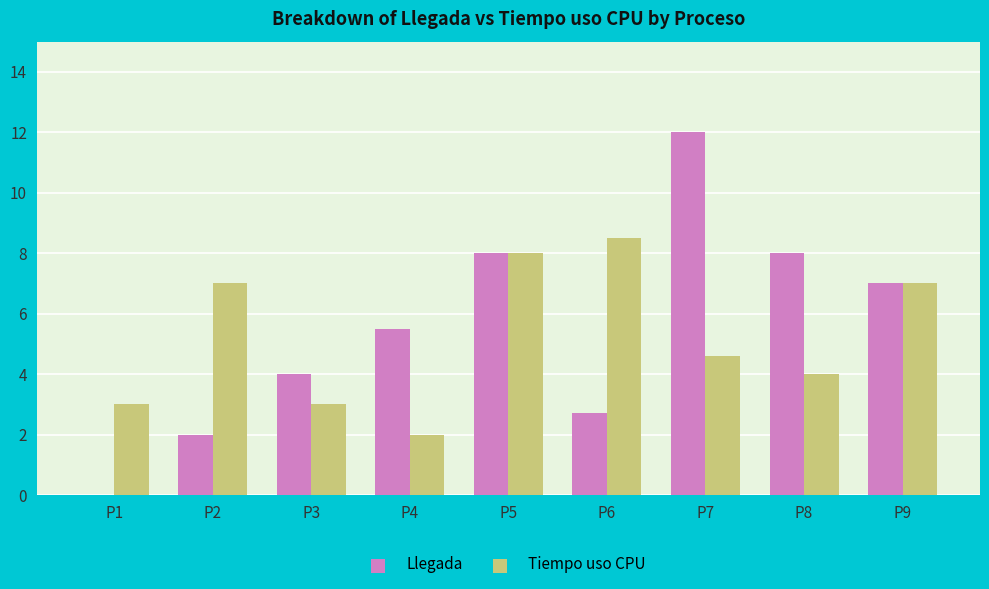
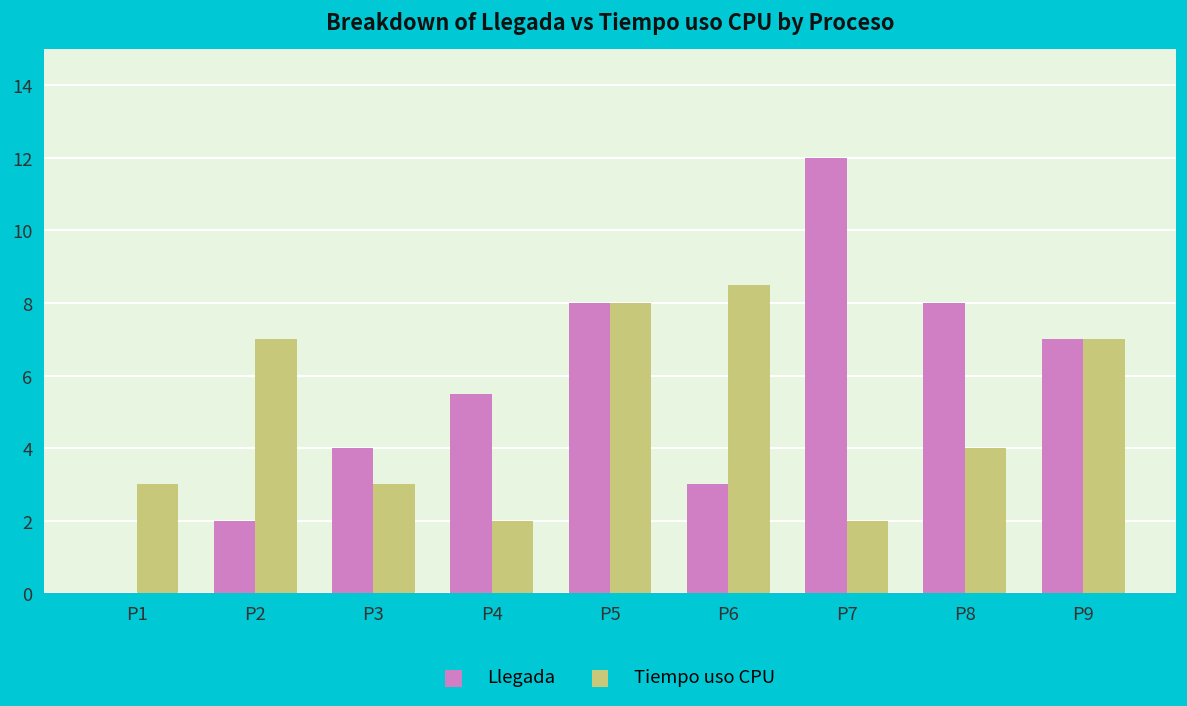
  {
    "Llegada": {
      "P1": 0.0,
      "P2": 2.0,
      "P3": 4.0,
      "P4": 5.5,
      "P5": 8.0,
-     "P6": 2.7,
+     "P6": 3.0,
      "P7": 12.0,
      "P8": 8.0,
      "P9": 7.0
    },
    "Tiempo uso CPU": {
      "P1": 3.0,
      "P2": 7.0,
      "P3": 3.0,
      "P4": 2.0,
      "P5": 8.0,
      "P6": 8.5,
-     "P7": 4.6,
+     "P7": 2.0,
      "P8": 4.0,
      "P9": 7.0
    }
  }
